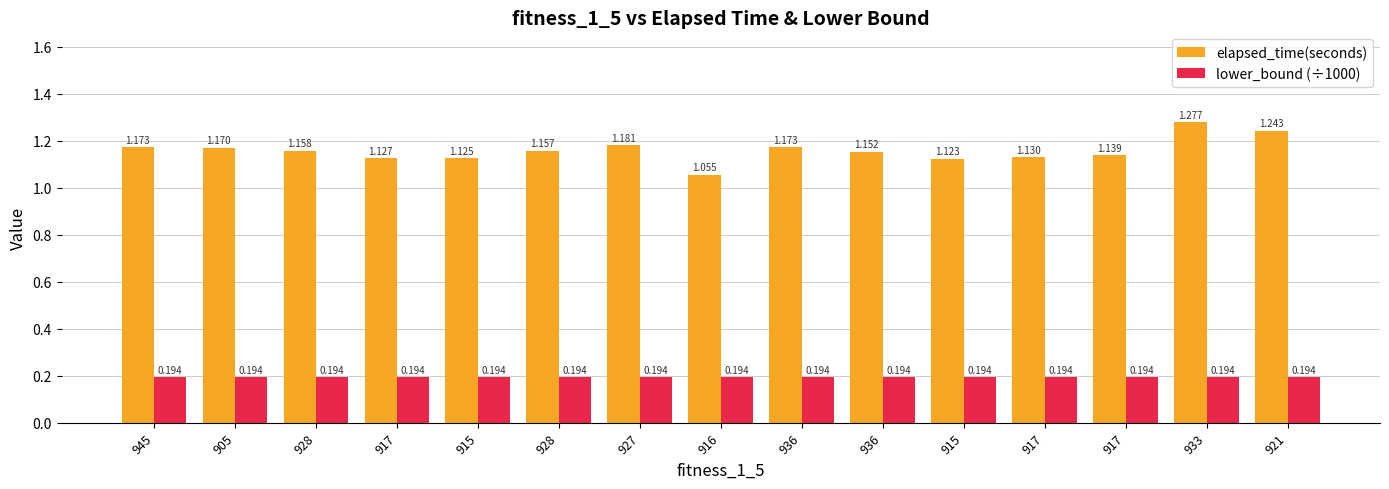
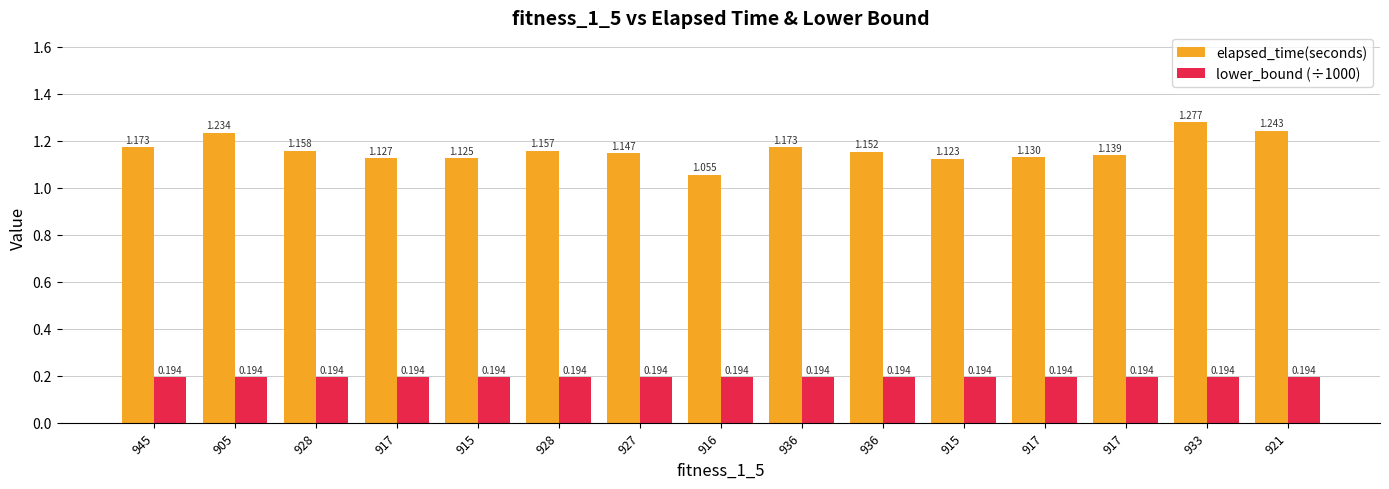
  {
    "elapsed_time(seconds)": {
      "945": 1.173,
-     "905": 1.170,
-     "927": 1.181,
+     "905": 1.234,
+     "927": 1.147,
      "916": 1.055,
      "933": 1.277,
      "921": 1.243
    },
    "lower_bound (÷1000)": {
      "945": 0.194,
      "905": 0.194,
      "927": 0.194,
      "916": 0.194,
      "933": 0.194,
      "921": 0.194
    }
  }
